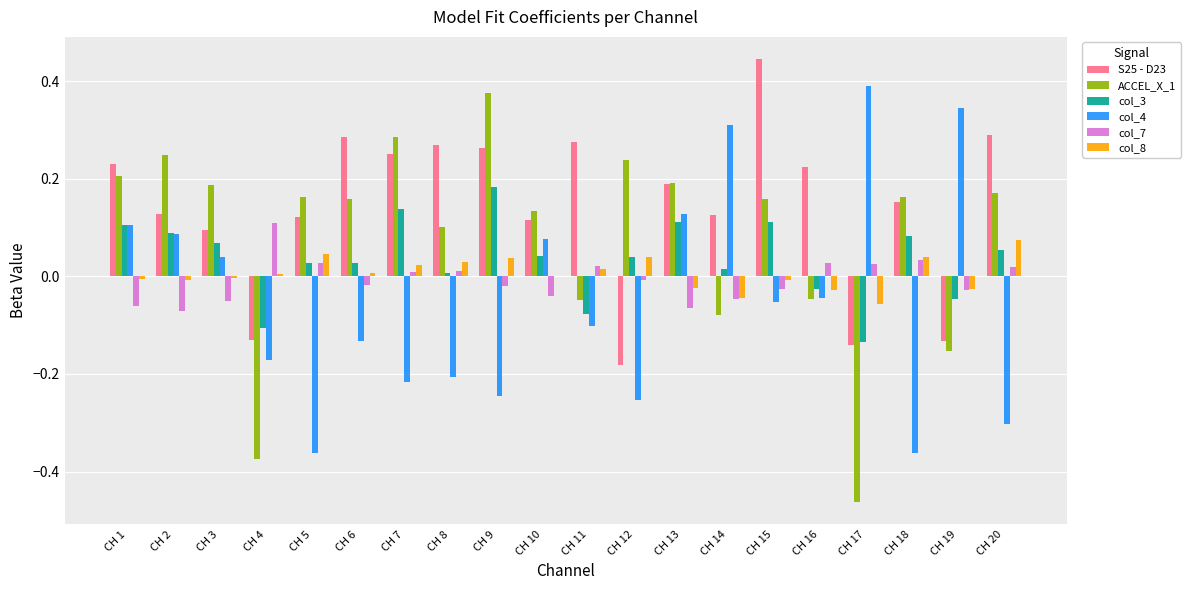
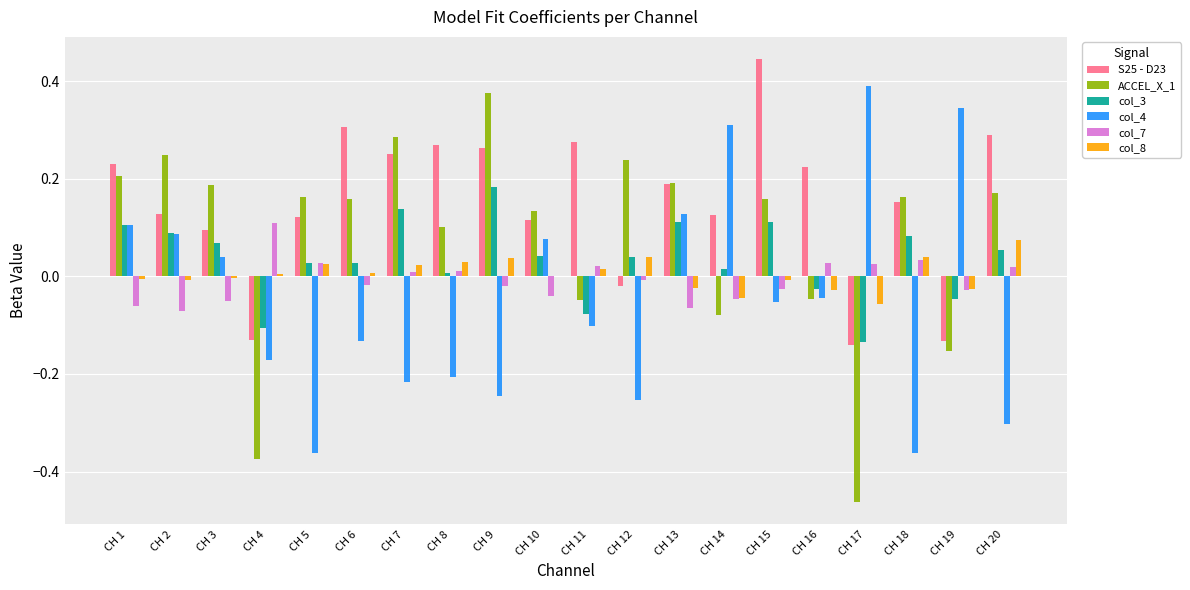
  {
    "S25 - D23": {
      "CH 1": 0.23,
      "CH 2": 0.13,
      "CH 3": 0.10,
      "CH 4": -0.13,
      "CH 5": 0.12,
-     "CH 6": 0.29,
+     "CH 6": 0.30,
      "CH 7": 0.25,
      "CH 8": 0.27,
      "CH 9": 0.26,
      "CH 10": 0.11,
      "CH 11": 0.28,
-     "CH 12": -0.18,
+     "CH 12": -0.02,
      "CH 13": 0.19,
      "CH 14": 0.12,
      "CH 15": 0.45,
      "CH 16": 0.22,
      "CH 17": -0.14,
      "CH 18": 0.15,
      "CH 19": -0.13,
      "CH 20": 0.29
    },
    "ACCEL_X_1": {
      "CH 1": 0.21,
      "CH 2": 0.25,
      "CH 3": 0.19,
      "CH 4": -0.37,
      "CH 5": 0.16,
      "CH 6": 0.16,
      "CH 7": 0.29,
      "CH 8": 0.10,
      "CH 9": 0.38,
      "CH 10": 0.13,
      "CH 11": -0.05,
      "CH 12": 0.24,
      "CH 13": 0.19,
      "CH 14": -0.08,
      "CH 15": 0.16,
      "CH 16": -0.05,
      "CH 17": -0.46,
      "CH 18": 0.16,
      "CH 19": -0.15,
      "CH 20": 0.17
    },
    "col_3": {
      "CH 1": 0.10,
      "CH 2": 0.09,
      "CH 3": 0.07,
      "CH 4": -0.11,
      "CH 5": 0.03,
      "CH 6": 0.03,
      "CH 7": 0.14,
      "CH 8": 0.01,
      "CH 9": 0.18,
      "CH 10": 0.04,
      "CH 11": -0.08,
      "CH 12": 0.04,
      "CH 13": 0.11,
      "CH 14": 0.01,
      "CH 15": 0.11,
      "CH 16": -0.03,
      "CH 17": -0.14,
      "CH 18": 0.08,
      "CH 19": -0.05,
      "CH 20": 0.05
    },
    "col_4": {
      "CH 1": 0.11,
      "CH 2": 0.09,
      "CH 3": 0.04,
      "CH 4": -0.17,
      "CH 5": -0.36,
      "CH 6": -0.13,
      "CH 7": -0.22,
      "CH 8": -0.21,
      "CH 9": -0.24,
      "CH 10": 0.08,
      "CH 11": -0.10,
      "CH 12": -0.25,
      "CH 13": 0.13,
      "CH 14": 0.31,
      "CH 15": -0.05,
      "CH 16": -0.04,
      "CH 17": 0.39,
      "CH 18": -0.36,
      "CH 19": 0.35,
      "CH 20": -0.30
    },
    "col_7": {
      "CH 1": -0.06,
      "CH 2": -0.07,
      "CH 3": -0.05,
      "CH 4": 0.11,
      "CH 5": 0.03,
      "CH 6": -0.02,
      "CH 7": 0.01,
      "CH 8": 0.01,
      "CH 9": -0.02,
      "CH 10": -0.04,
      "CH 11": 0.02,
      "CH 12": -0.01,
      "CH 13": -0.06,
      "CH 14": -0.05,
      "CH 15": -0.03,
      "CH 16": 0.03,
      "CH 17": 0.02,
      "CH 18": 0.03,
      "CH 19": -0.03,
      "CH 20": 0.02
    },
    "col_8": {
      "CH 1": -0.01,
      "CH 2": -0.01,
-     "CH 5": 0.05,
+     "CH 5": 0.03,
      "CH 6": 0.01,
      "CH 7": 0.02,
      "CH 8": 0.03,
      "CH 9": 0.04,
      "CH 11": 0.02,
      "CH 12": 0.04,
      "CH 13": -0.02,
      "CH 14": -0.04,
      "CH 15": -0.01,
      "CH 16": -0.03,
      "CH 17": -0.06,
      "CH 18": 0.04,
      "CH 19": -0.03,
      "CH 20": 0.08
    }
  }
